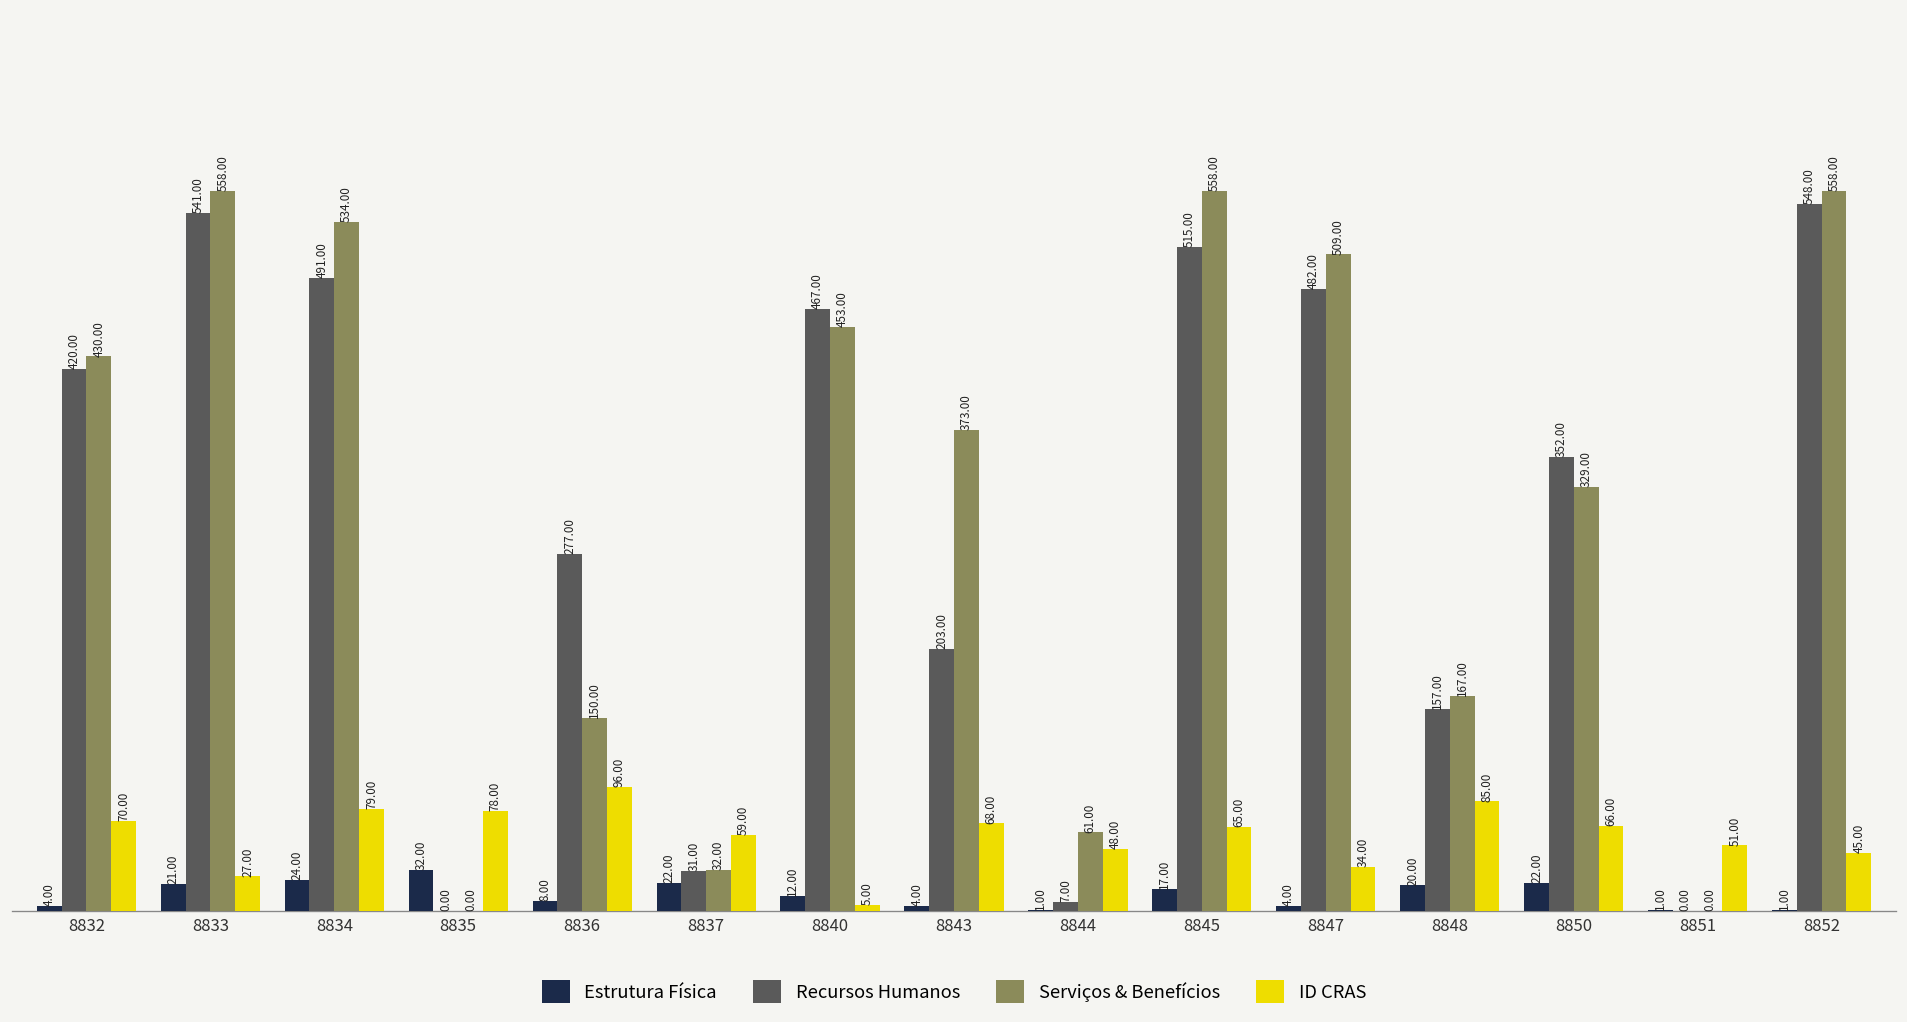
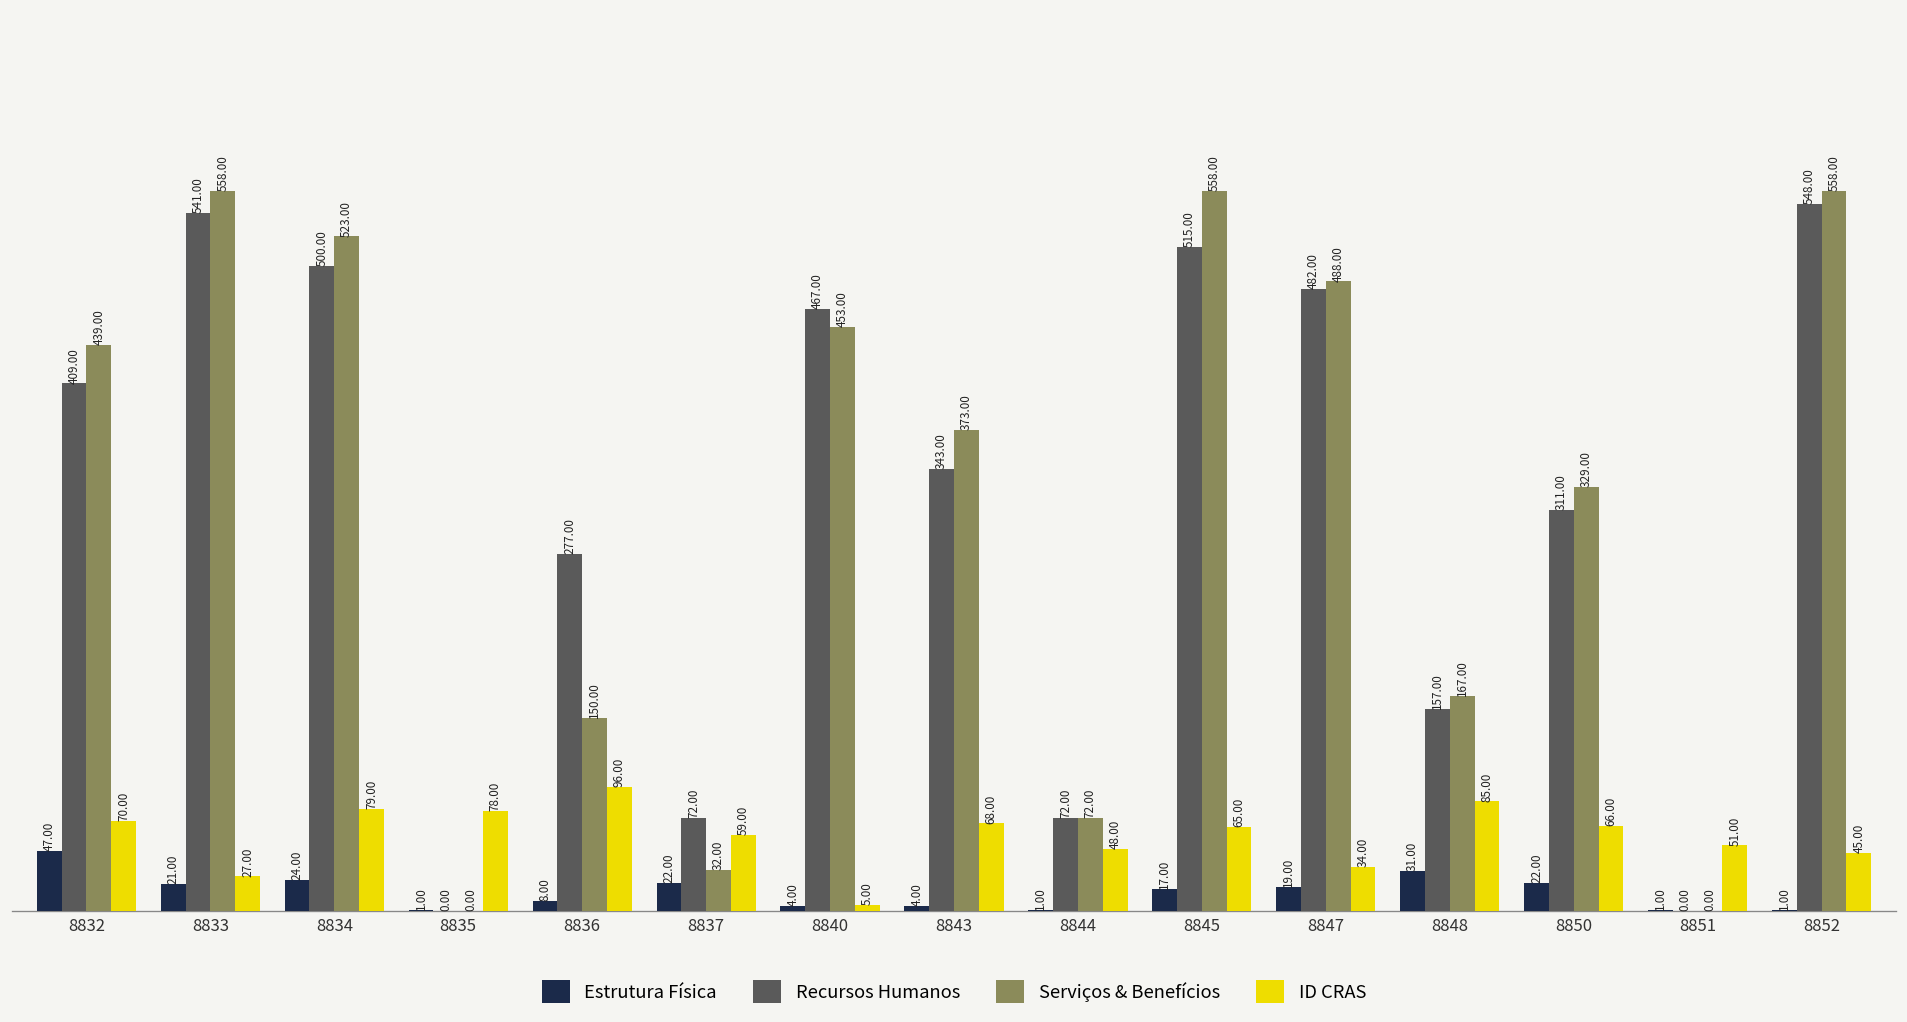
  {
    "Estrutura Física": {
-     "8832": 4.00,
+     "8832": 47.00,
      "8833": 21.00,
      "8834": 24.00,
-     "8835": 32.00,
+     "8835": 1.00,
      "8836": 8.00,
      "8837": 22.00,
-     "8840": 12.00,
+     "8840": 4.00,
      "8843": 4.00,
      "8844": 1.00,
      "8845": 17.00,
-     "8847": 4.00,
-     "8848": 20.00,
+     "8847": 19.00,
+     "8848": 31.00,
      "8850": 22.00,
      "8851": 1.00,
      "8852": 1.00
    },
    "Recursos Humanos": {
-     "8832": 420.00,
+     "8832": 409.00,
      "8833": 541.00,
-     "8834": 491.00,
+     "8834": 500.00,
      "8835": 0.00,
      "8836": 277.00,
-     "8837": 31.00,
+     "8837": 72.00,
      "8840": 467.00,
-     "8843": 203.00,
-     "8844": 7.00,
+     "8843": 343.00,
+     "8844": 72.00,
      "8845": 515.00,
      "8847": 482.00,
      "8848": 157.00,
-     "8850": 352.00,
+     "8850": 311.00,
      "8851": 0.00,
      "8852": 548.00
    },
    "Serviços & Benefícios": {
-     "8832": 430.00,
+     "8832": 439.00,
      "8833": 558.00,
-     "8834": 534.00,
+     "8834": 523.00,
      "8835": 0.00,
      "8836": 150.00,
      "8837": 32.00,
      "8840": 453.00,
      "8843": 373.00,
-     "8844": 61.00,
+     "8844": 72.00,
      "8845": 558.00,
-     "8847": 509.00,
+     "8847": 488.00,
      "8848": 167.00,
      "8850": 329.00,
      "8851": 0.00,
      "8852": 558.00
    },
    "ID CRAS": {
      "8832": 70.00,
      "8833": 27.00,
      "8834": 79.00,
      "8835": 78.00,
      "8836": 96.00,
      "8837": 59.00,
      "8840": 5.00,
      "8843": 68.00,
      "8844": 48.00,
      "8845": 65.00,
      "8847": 34.00,
      "8848": 85.00,
      "8850": 66.00,
      "8851": 51.00,
      "8852": 45.00
    }
  }
